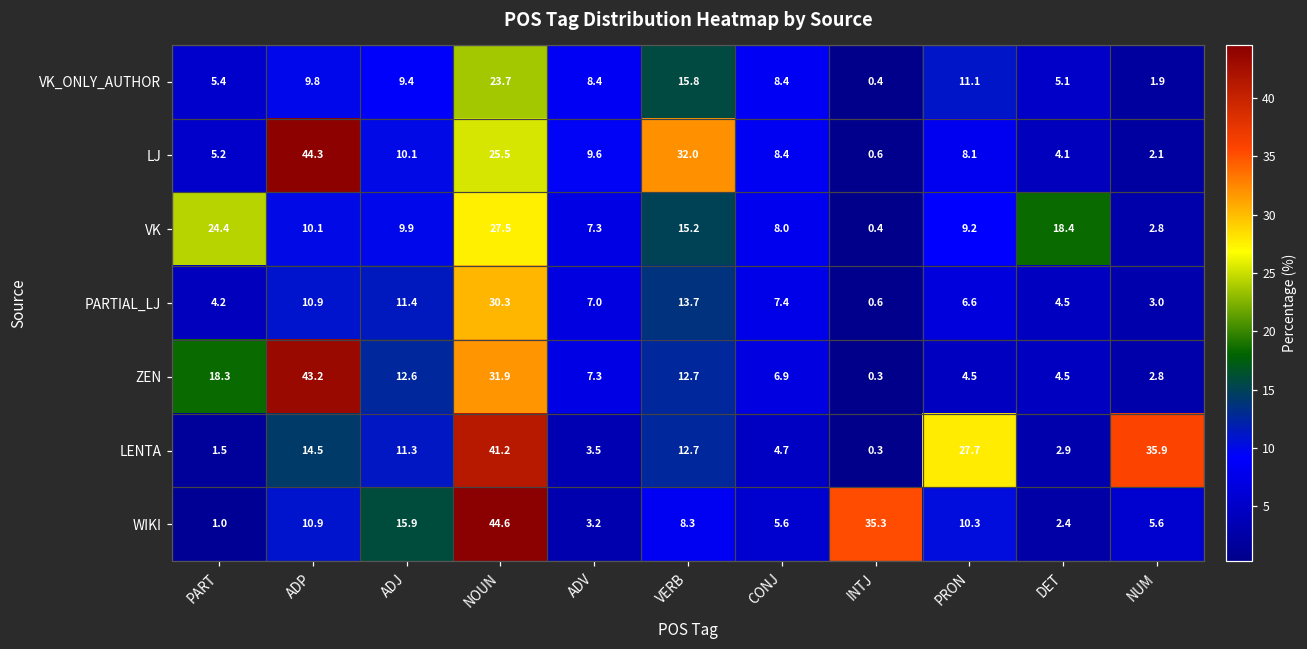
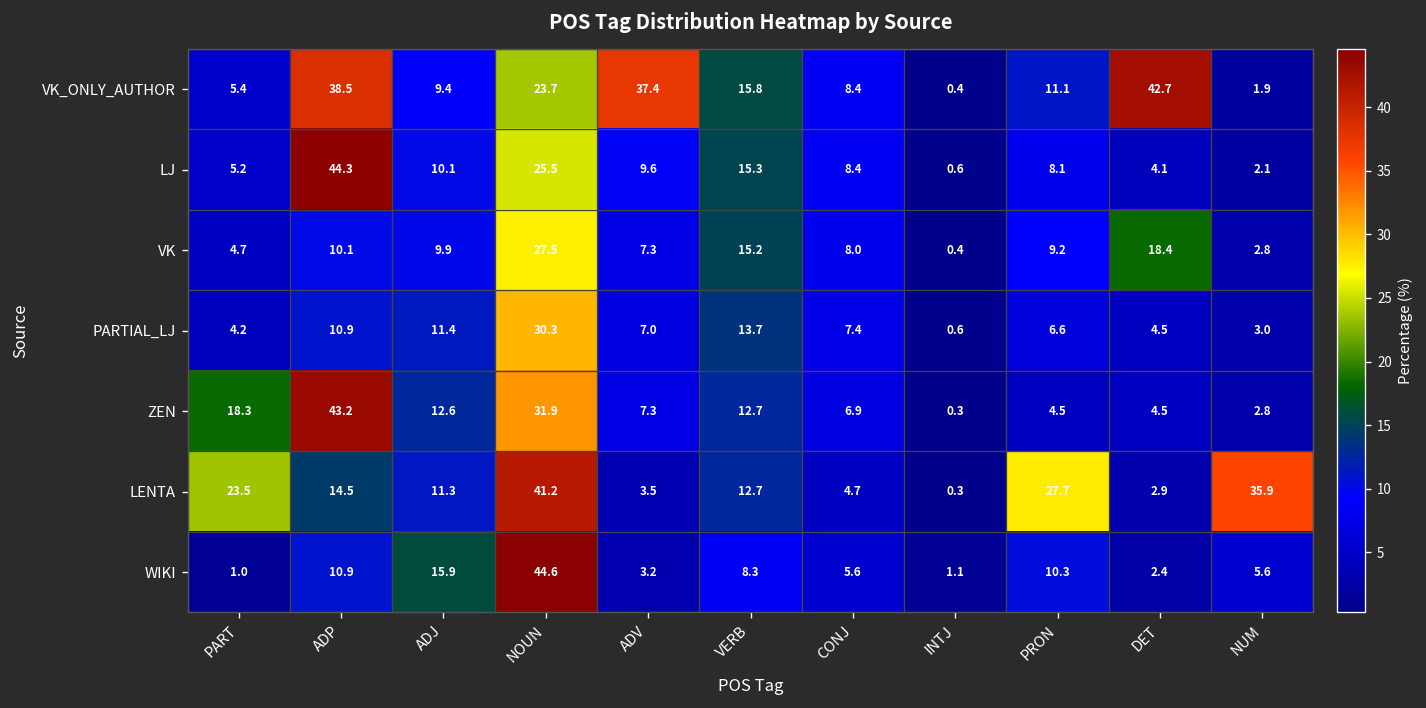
  {
    "VK_ONLY_AUTHOR": {
      "PART": 5.4,
-     "ADP": 9.8,
+     "ADP": 38.5,
      "ADJ": 9.4,
      "NOUN": 23.7,
-     "ADV": 8.4,
+     "ADV": 37.4,
      "VERB": 15.8,
      "CONJ": 8.4,
      "INTJ": 0.4,
      "PRON": 11.1,
-     "DET": 5.1,
+     "DET": 42.7,
      "NUM": 1.9
    },
    "LJ": {
      "PART": 5.2,
      "ADP": 44.3,
      "ADJ": 10.1,
      "NOUN": 25.5,
      "ADV": 9.6,
-     "VERB": 32.0,
+     "VERB": 15.3,
      "CONJ": 8.4,
      "INTJ": 0.6,
      "PRON": 8.1,
      "DET": 4.1,
      "NUM": 2.1
    },
    "VK": {
-     "PART": 24.4,
+     "PART": 4.7,
      "ADP": 10.1,
      "ADJ": 9.9,
      "NOUN": 27.5,
      "ADV": 7.3,
      "VERB": 15.2,
      "CONJ": 8.0,
      "INTJ": 0.4,
      "PRON": 9.2,
      "DET": 18.4,
      "NUM": 2.8
    },
    "PARTIAL_LJ": {
      "PART": 4.2,
      "ADP": 10.9,
      "ADJ": 11.4,
      "NOUN": 30.3,
      "ADV": 7.0,
      "VERB": 13.7,
      "CONJ": 7.4,
      "INTJ": 0.6,
      "PRON": 6.6,
      "DET": 4.5,
      "NUM": 3.0
    },
    "ZEN": {
      "PART": 18.3,
      "ADP": 43.2,
      "ADJ": 12.6,
      "NOUN": 31.9,
      "ADV": 7.3,
      "VERB": 12.7,
      "CONJ": 6.9,
      "INTJ": 0.3,
      "PRON": 4.5,
      "DET": 4.5,
      "NUM": 2.8
    },
    "LENTA": {
-     "PART": 1.5,
+     "PART": 23.5,
      "ADP": 14.5,
      "ADJ": 11.3,
      "NOUN": 41.2,
      "ADV": 3.5,
      "VERB": 12.7,
      "CONJ": 4.7,
      "INTJ": 0.3,
      "PRON": 27.7,
      "DET": 2.9,
      "NUM": 35.9
    },
    "WIKI": {
      "PART": 1.0,
      "ADP": 10.9,
      "ADJ": 15.9,
      "NOUN": 44.6,
      "ADV": 3.2,
      "VERB": 8.3,
      "CONJ": 5.6,
-     "INTJ": 35.3,
+     "INTJ": 1.1,
      "PRON": 10.3,
      "DET": 2.4,
      "NUM": 5.6
    }
  }
